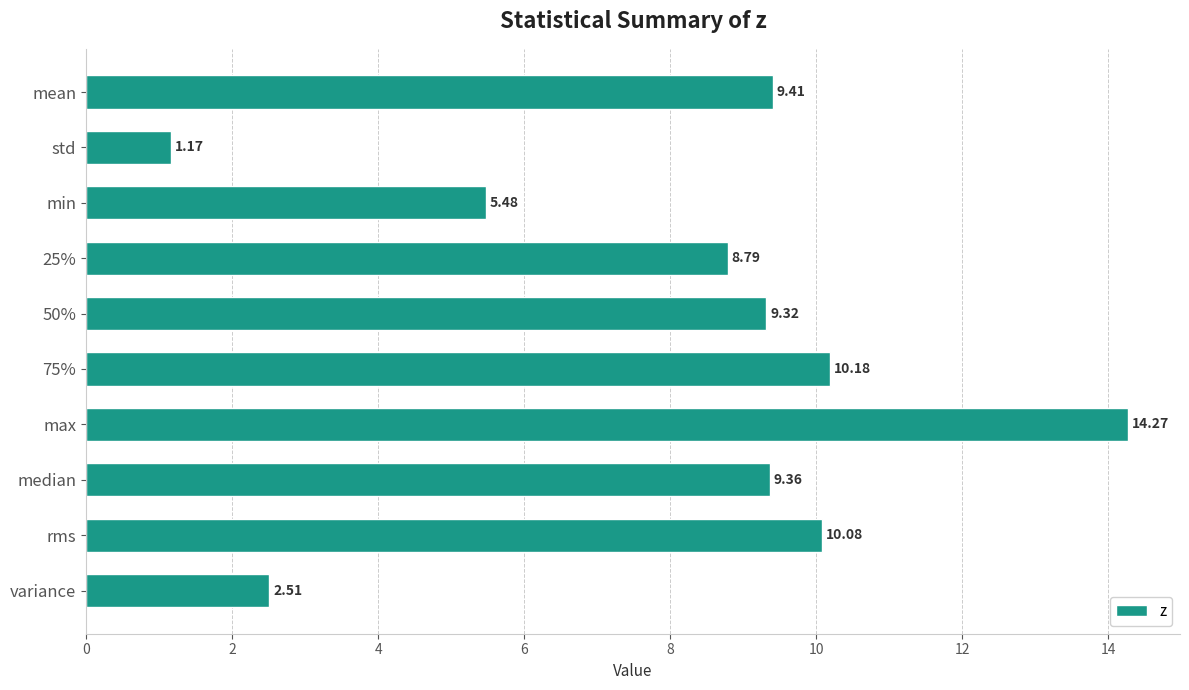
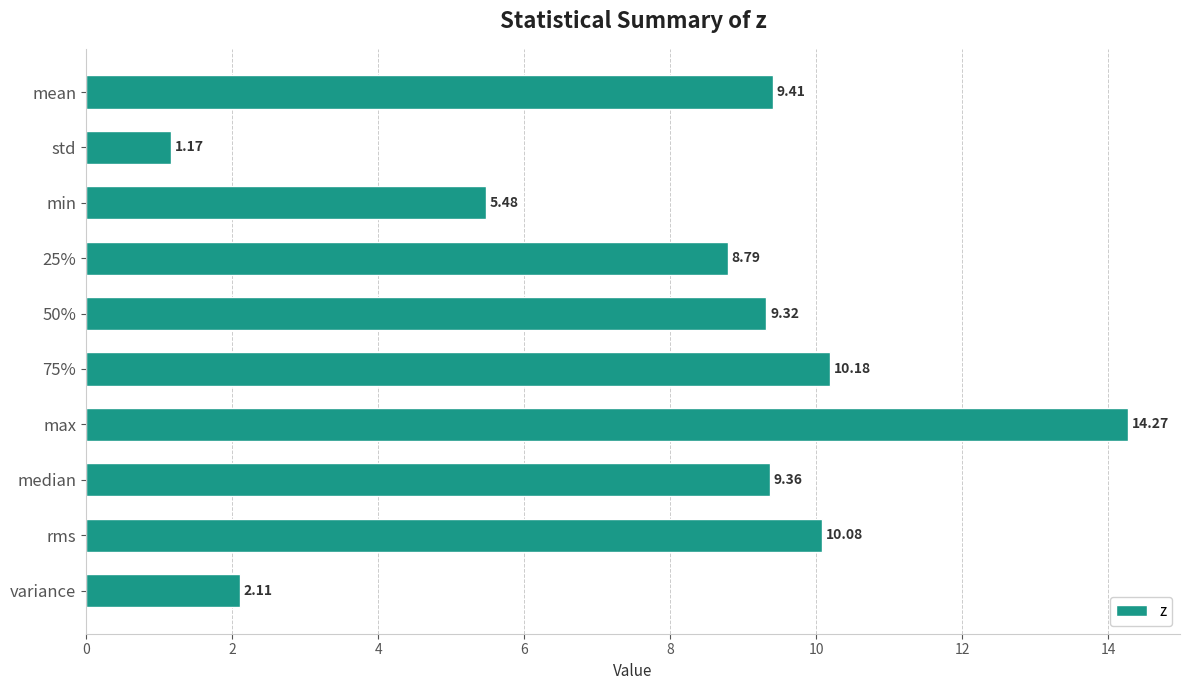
  {
    "mean": 9.41,
    "std": 1.17,
    "min": 5.48,
    "25%": 8.79,
    "50%": 9.32,
    "75%": 10.18,
    "max": 14.27,
    "median": 9.36,
    "rms": 10.08,
-   "variance": 2.51
+   "variance": 2.11
  }
